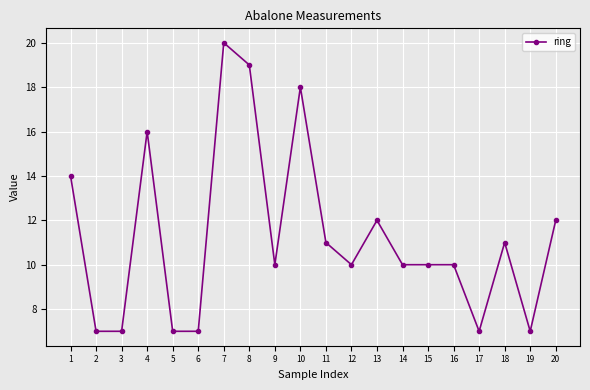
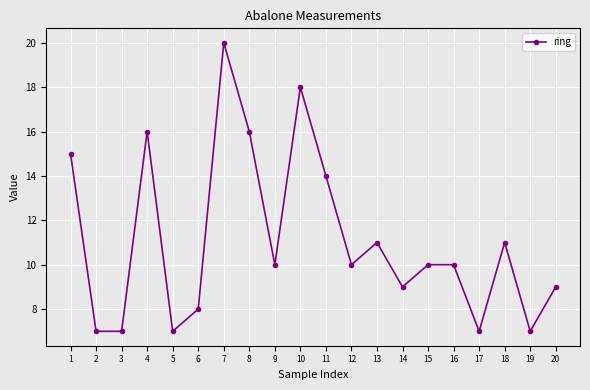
  {
-   "1": 14,
+   "1": 15,
    "2": 7,
    "3": 7,
    "4": 16,
    "5": 7,
-   "6": 7,
+   "6": 8,
    "7": 20,
-   "8": 19,
+   "8": 16,
    "9": 10,
    "10": 18,
-   "11": 11,
+   "11": 14,
    "12": 10,
-   "13": 12,
-   "14": 10,
+   "13": 11,
+   "14": 9,
    "15": 10,
    "16": 10,
    "17": 7,
    "18": 11,
    "19": 7,
-   "20": 12
+   "20": 9
  }
